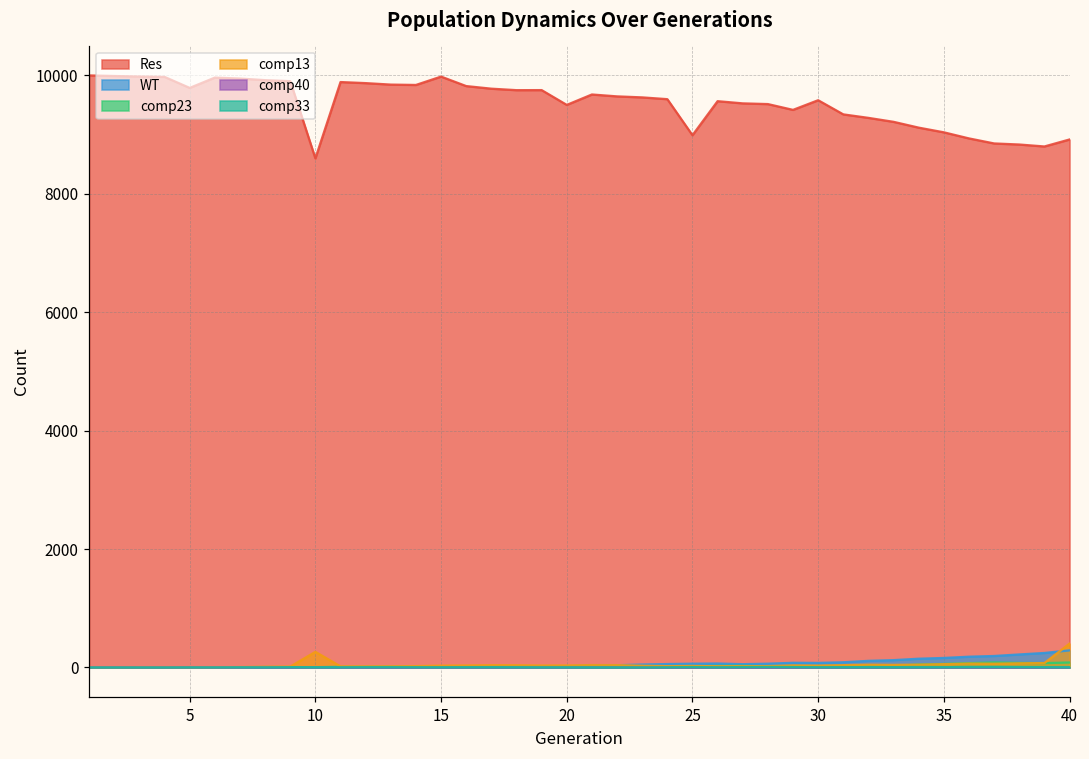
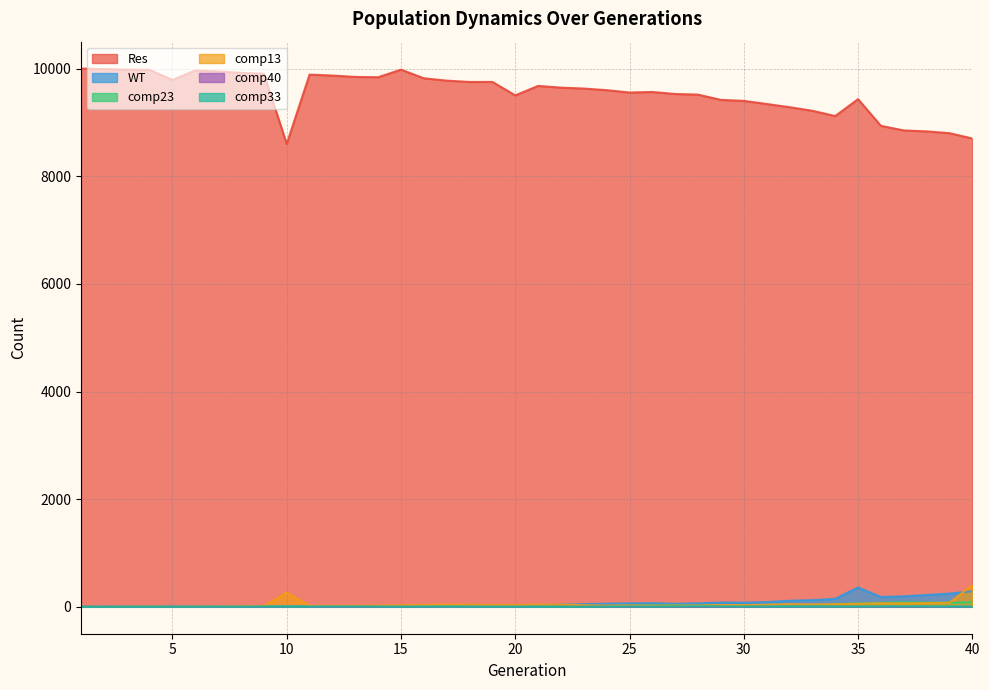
  {
    "Res": {
      "10": 8600,
      "15": 10000,
      "20": 9500,
-     "25": 9000,
-     "30": 9600,
-     "35": 9000,
-     "40": 8900
+     "25": 9600,
+     "30": 9400,
+     "35": 9400,
+     "40": 8700
    },
    "WT": {
-     "35": 200,
+     "35": 400,
      "40": 300
    },
    "comp13": {
      "10": 300,
      "40": 400
    }
  }
